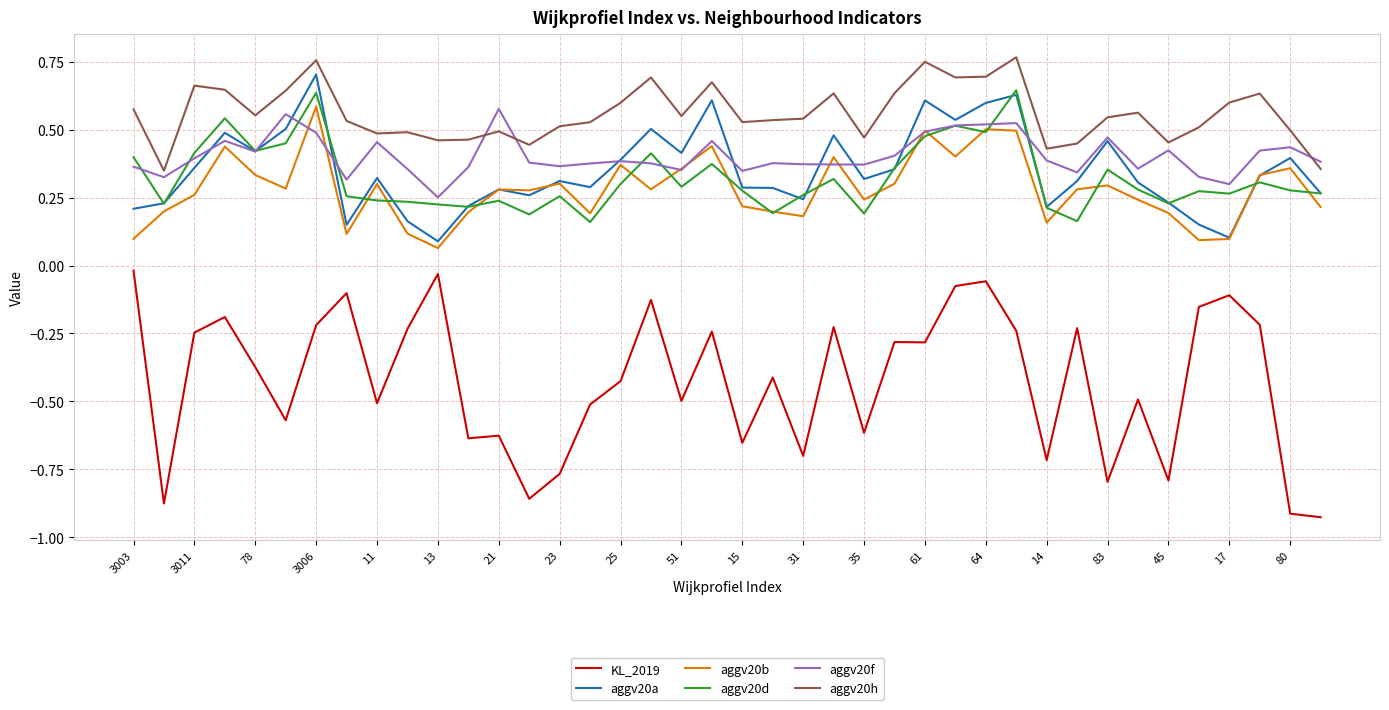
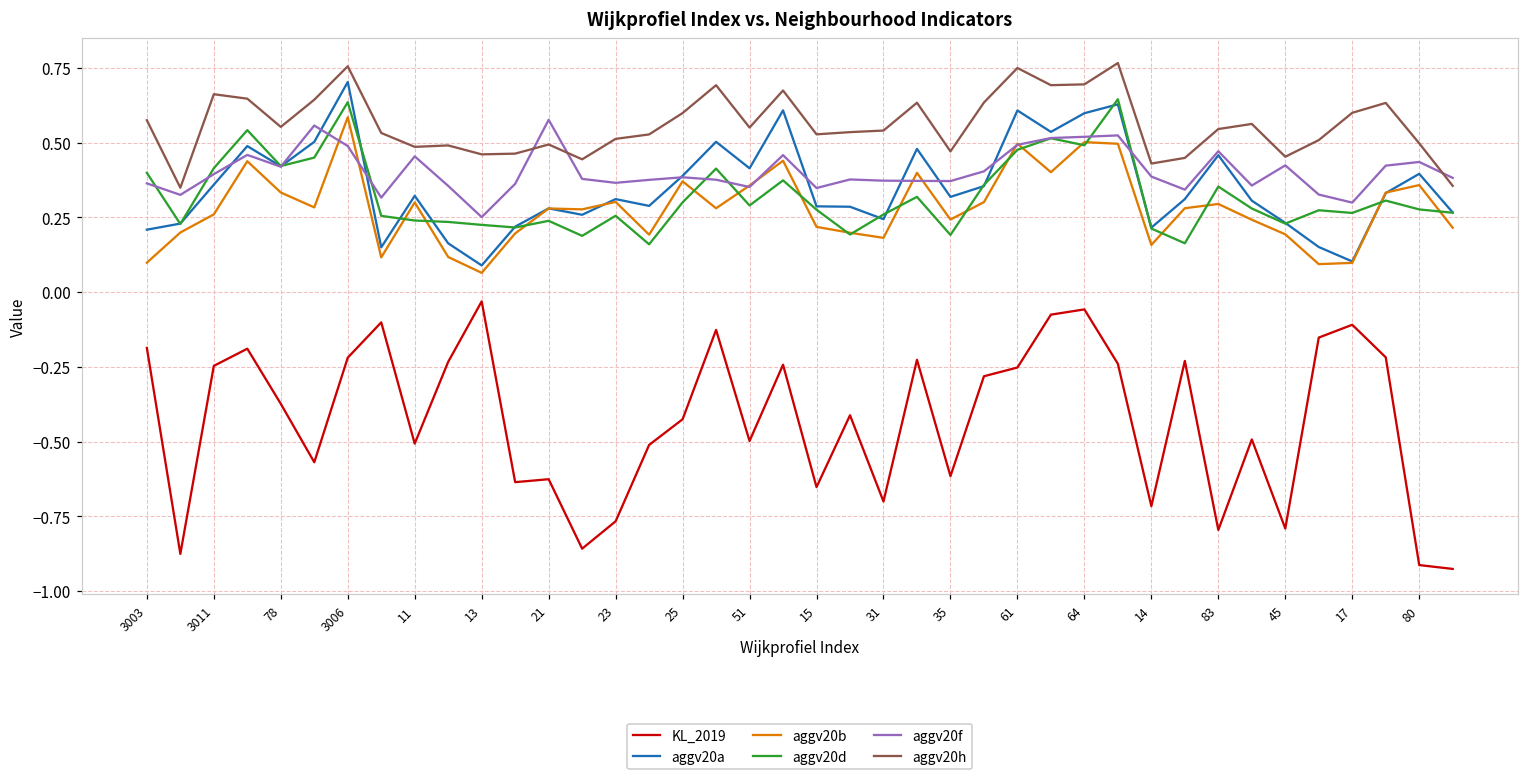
  {
    "KL_2019": {
-     "3003": -0.02,
+     "3003": -0.19,
      "3011": -0.25,
      "78": -0.37,
      "3006": -0.22,
      "11": -0.51,
      "13": -0.03,
      "21": -0.63,
      "23": -0.77,
      "25": -0.43,
      "51": -0.50,
      "15": -0.65,
      "31": -0.70,
      "35": -0.62,
-     "61": -0.28,
+     "61": -0.25,
      "64": -0.06,
      "14": -0.72,
      "83": -0.80,
      "45": -0.79,
      "17": -0.11,
      "80": -0.91
    },
    "aggv20a": {
      "3003": 0.21,
      "3011": 0.36,
      "3006": 0.70,
      "11": 0.32,
      "13": 0.09,
      "23": 0.31,
      "51": 0.41,
      "15": 0.29,
      "31": 0.24,
      "35": 0.32,
      "61": 0.61,
      "64": 0.60,
      "83": 0.46,
      "80": 0.40
    },
    "aggv20b": {
      "3003": 0.10,
      "3011": 0.26,
      "78": 0.33,
      "3006": 0.58,
      "11": 0.30,
      "13": 0.06,
      "23": 0.30,
      "25": 0.37,
      "15": 0.22,
      "31": 0.18,
      "35": 0.24,
      "64": 0.50,
      "14": 0.16,
      "83": 0.29,
      "45": 0.19,
      "80": 0.36
    },
    "aggv20d": {
      "3003": 0.40,
      "3011": 0.41,
      "3006": 0.64,
      "11": 0.24,
      "13": 0.22,
      "21": 0.24,
      "23": 0.26,
      "25": 0.30,
      "51": 0.29,
      "15": 0.28,
      "31": 0.26,
      "35": 0.19,
      "61": 0.48,
      "64": 0.49,
      "83": 0.35,
      "17": 0.26,
      "80": 0.28
    },
    "aggv20f": {
      "3003": 0.36,
      "3011": 0.39,
      "3006": 0.49,
      "11": 0.45,
      "13": 0.25,
      "21": 0.58,
      "23": 0.37,
      "15": 0.35,
      "31": 0.37,
      "35": 0.37,
      "64": 0.52,
      "14": 0.39,
      "83": 0.47,
      "45": 0.42,
      "17": 0.30,
      "80": 0.44
    },
    "aggv20h": {
      "3003": 0.57,
      "3011": 0.66,
      "78": 0.55,
      "3006": 0.76,
      "11": 0.49,
      "13": 0.46,
      "21": 0.49,
      "23": 0.51,
      "25": 0.60,
      "51": 0.55,
      "15": 0.53,
      "31": 0.54,
      "35": 0.47,
      "61": 0.75,
      "64": 0.69,
      "14": 0.43,
      "83": 0.55,
      "45": 0.45,
      "17": 0.60,
      "80": 0.50
    }
  }
